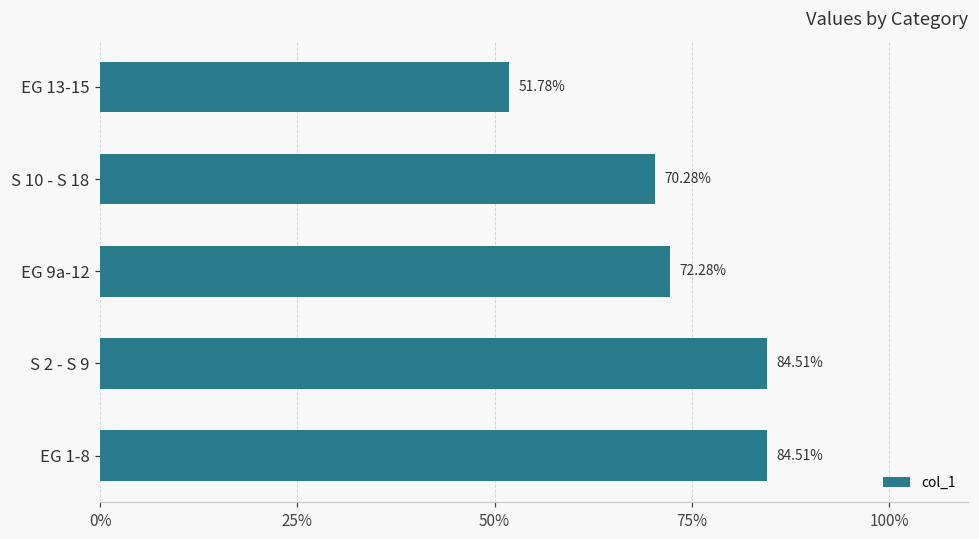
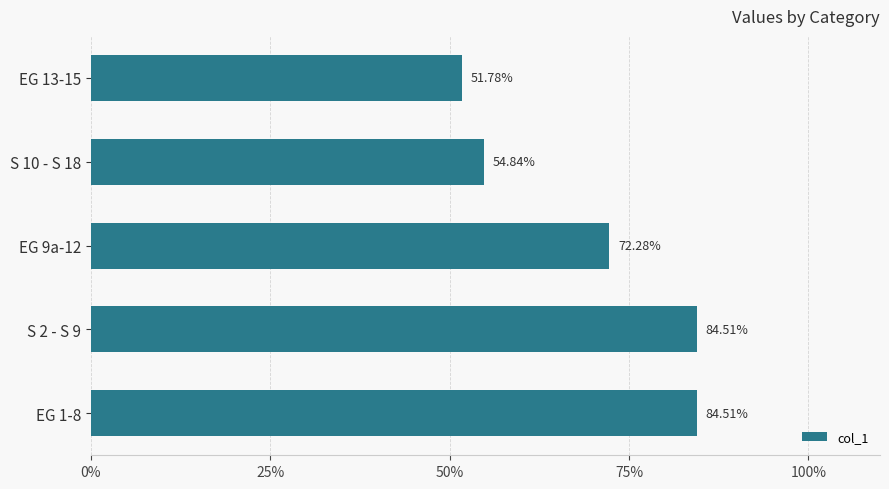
  {
    "EG 13-15": "51.78%",
-   "S 10 - S 18": "70.28%",
+   "S 10 - S 18": "54.84%",
    "EG 9a-12": "72.28%",
    "S 2 - S 9": "84.51%",
    "EG 1-8": "84.51%"
  }
